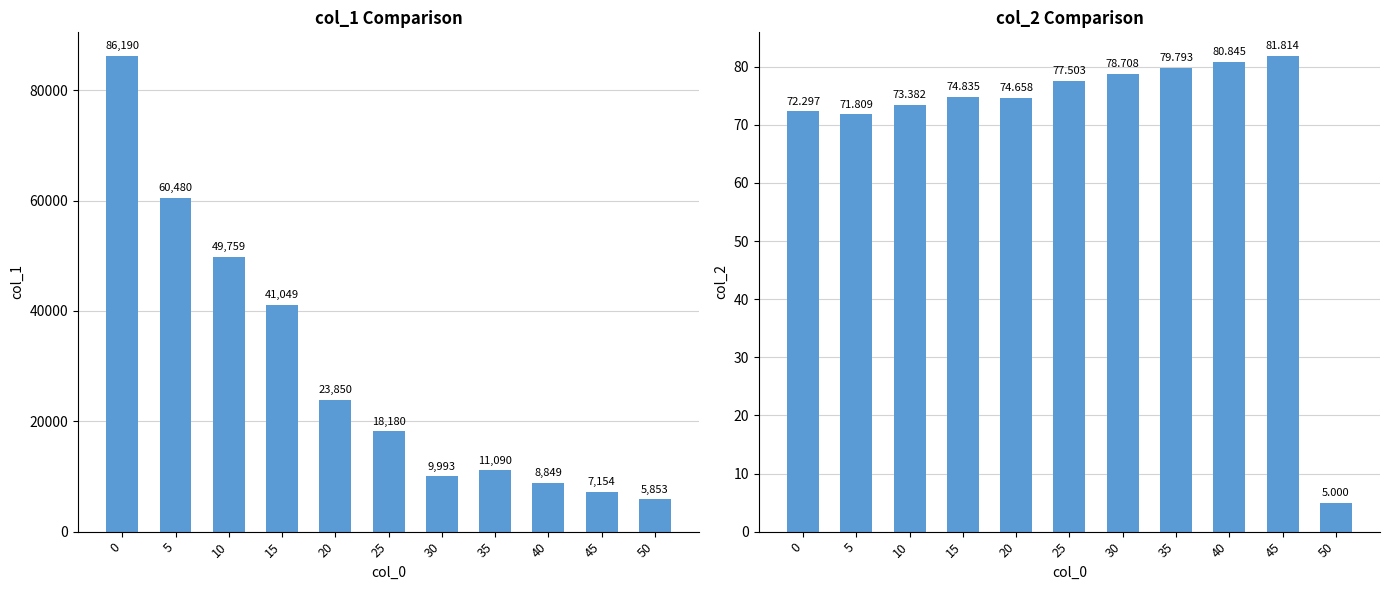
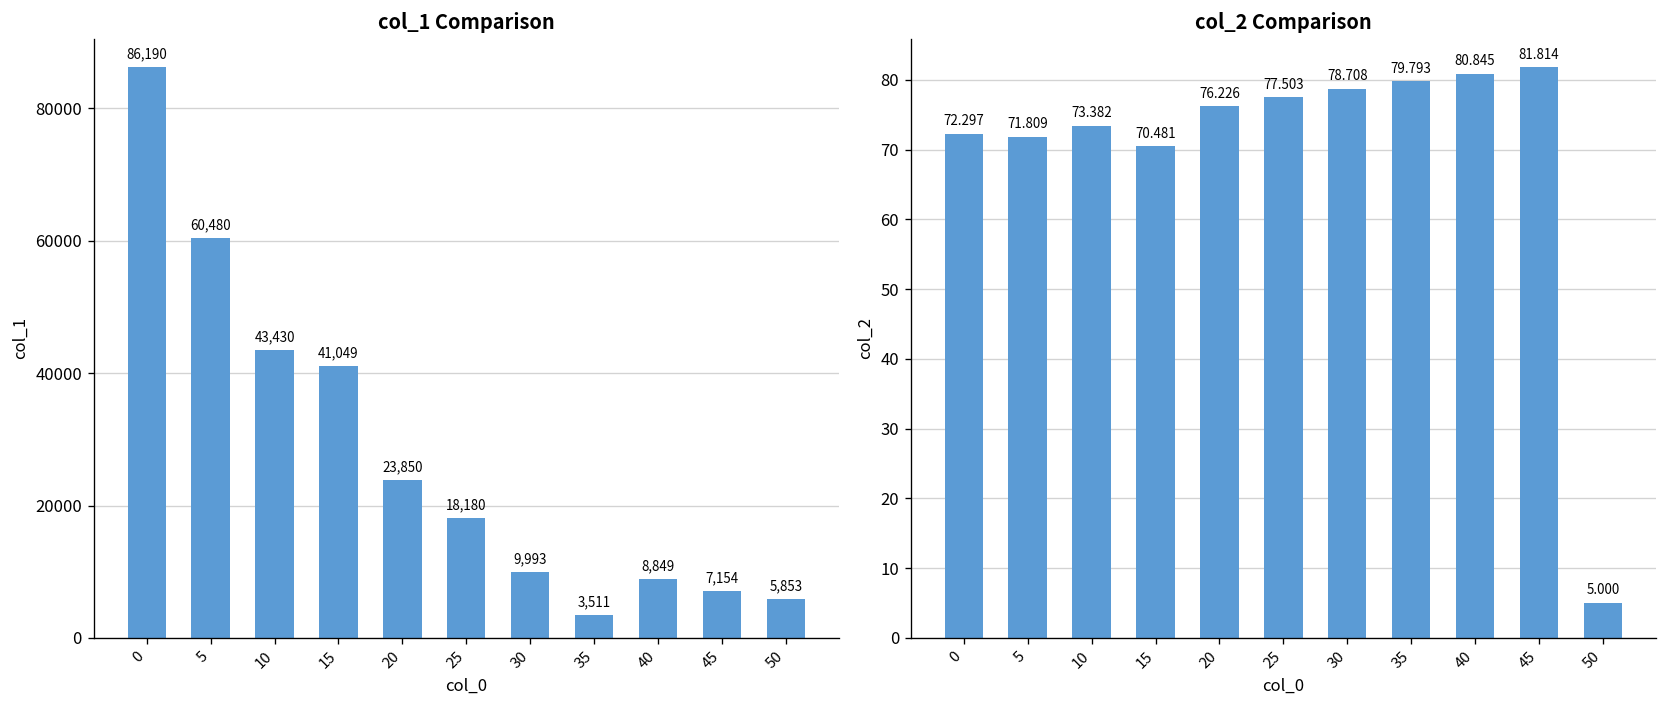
  {
    "col_1 Comparison": {
      "0": "86,190",
      "5": "60,480",
-     "10": "49,759",
+     "10": "43,430",
      "15": "41,049",
      "20": "23,850",
      "25": "18,180",
      "30": "9,993",
-     "35": "11,090",
+     "35": "3,511",
      "40": "8,849",
      "45": "7,154",
      "50": "5,853"
    },
    "col_2 Comparison": {
      "0": "72.297",
      "5": "71.809",
      "10": "73.382",
-     "15": "74.835",
-     "20": "74.658",
+     "15": "70.481",
+     "20": "76.226",
      "25": "77.503",
      "30": "78.708",
      "35": "79.793",
      "40": "80.845",
      "45": "81.814",
      "50": "5.000"
    }
  }
